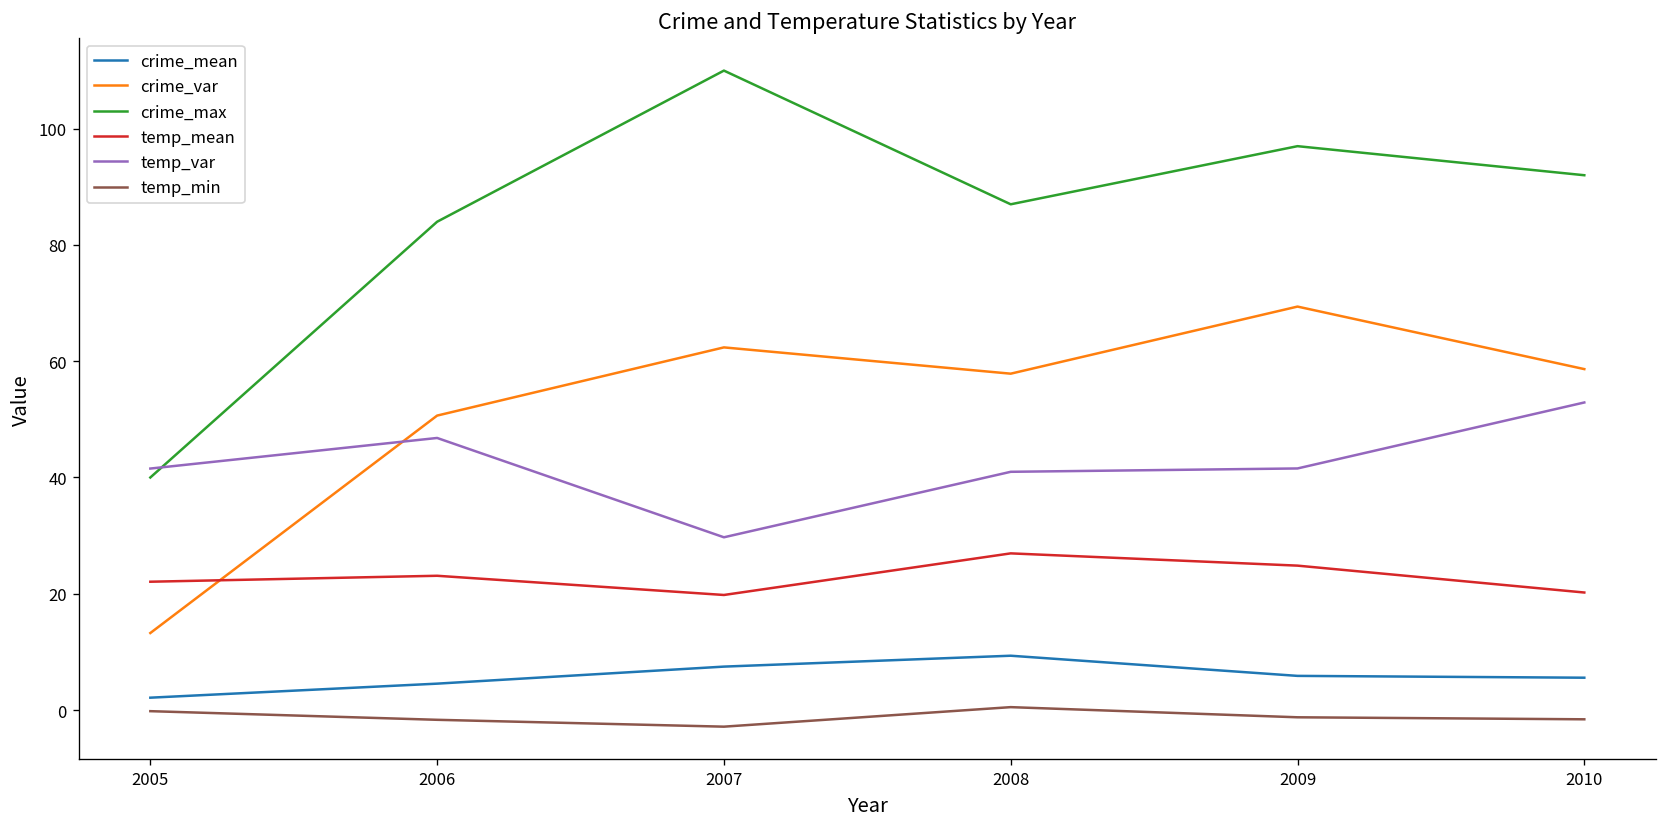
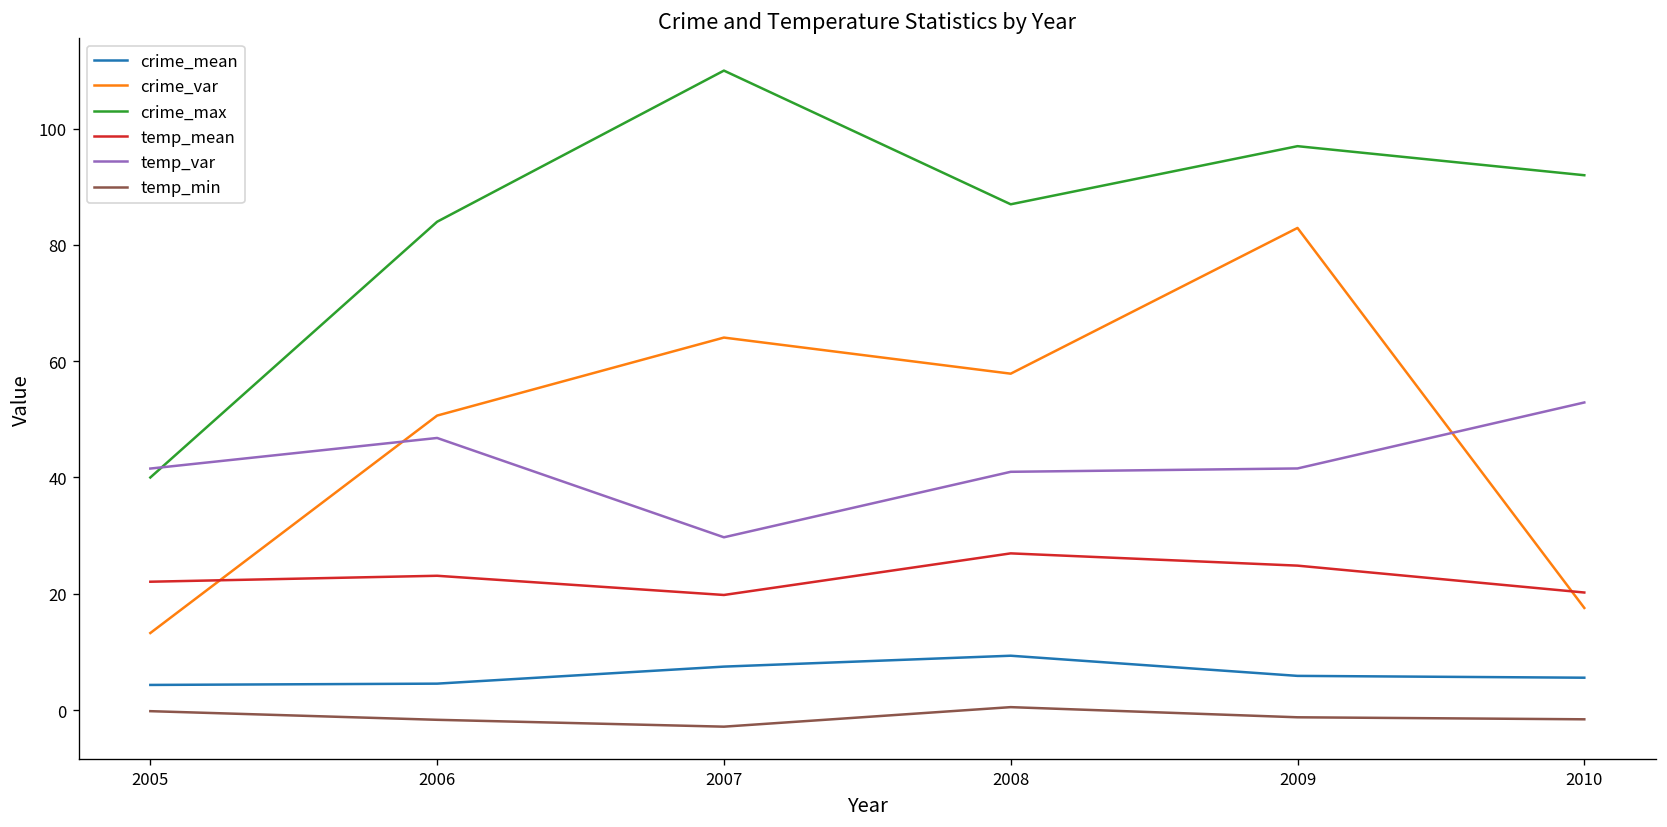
  {
    "crime_mean": {
-     "2005": 2,
+     "2005": 4,
      "2006": 5,
      "2007": 7,
      "2008": 9,
      "2009": 6,
      "2010": 6
    },
    "crime_var": {
      "2005": 13,
      "2006": 51,
-     "2007": 62,
+     "2007": 64,
      "2008": 58,
-     "2009": 69,
-     "2010": 59
+     "2009": 83,
+     "2010": 18
    },
    "crime_max": {
      "2005": 40,
      "2006": 84,
      "2007": 110,
      "2008": 87,
      "2009": 97,
      "2010": 92
    },
    "temp_mean": {
      "2005": 22,
      "2006": 23,
      "2007": 20,
      "2008": 27,
      "2009": 25,
      "2010": 20
    },
    "temp_var": {
      "2005": 42,
      "2006": 47,
      "2007": 30,
      "2008": 41,
      "2009": 42,
      "2010": 53
    },
    "temp_min": {
      "2005": 0,
      "2006": -2,
      "2007": -3,
      "2008": 0,
      "2009": -1,
      "2010": -2
    }
  }
